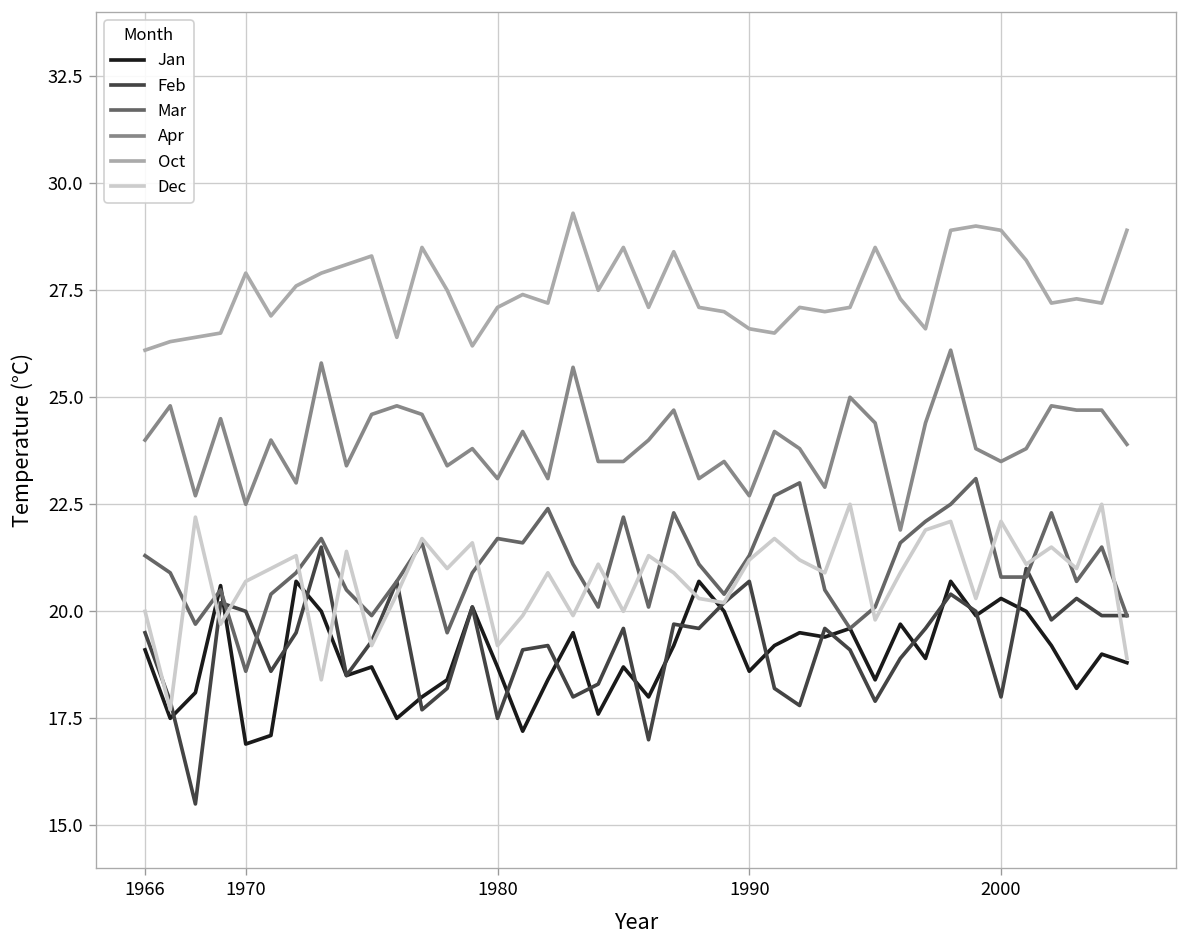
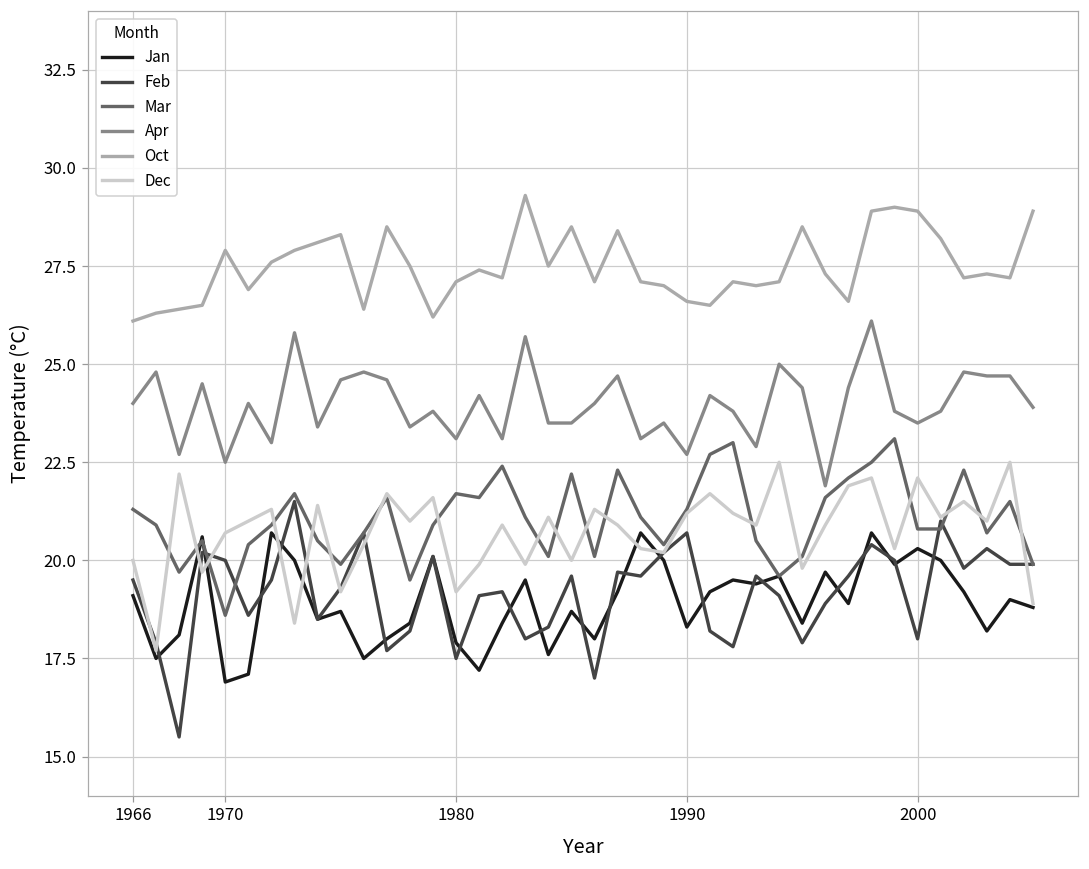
  {
    "Jan": {
      "1966": 19.1,
      "1970": 16.9,
-     "1980": 18.7,
-     "1990": 18.6,
+     "1980": 17.9,
+     "1990": 18.3,
      "2000": 20.3
    }
  }
